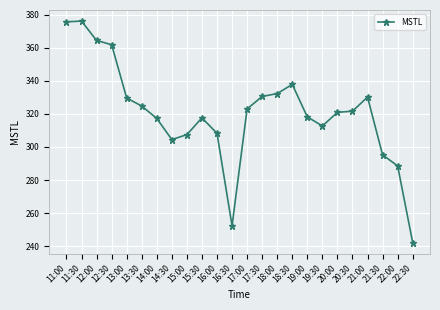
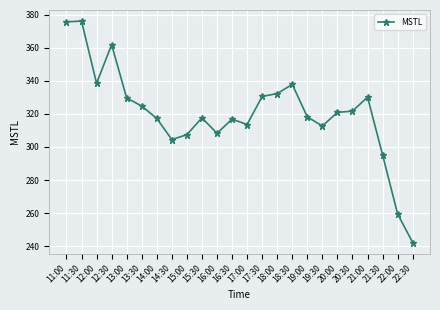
  {
    "11:00": 376,
    "11:30": 376,
-   "12:00": 364,
+   "12:00": 338,
    "12:30": 362,
    "13:00": 330,
    "13:30": 325,
    "14:00": 317,
    "14:30": 304,
    "15:00": 307,
    "15:30": 318,
    "16:00": 308,
-   "16:30": 252,
-   "17:00": 323,
+   "16:30": 317,
+   "17:00": 314,
    "17:30": 331,
    "18:00": 332,
    "18:30": 338,
    "19:00": 318,
    "19:30": 313,
    "20:00": 321,
    "20:30": 322,
    "21:00": 330,
    "21:30": 295,
-   "22:00": 289,
+   "22:00": 259,
    "22:30": 242
  }
